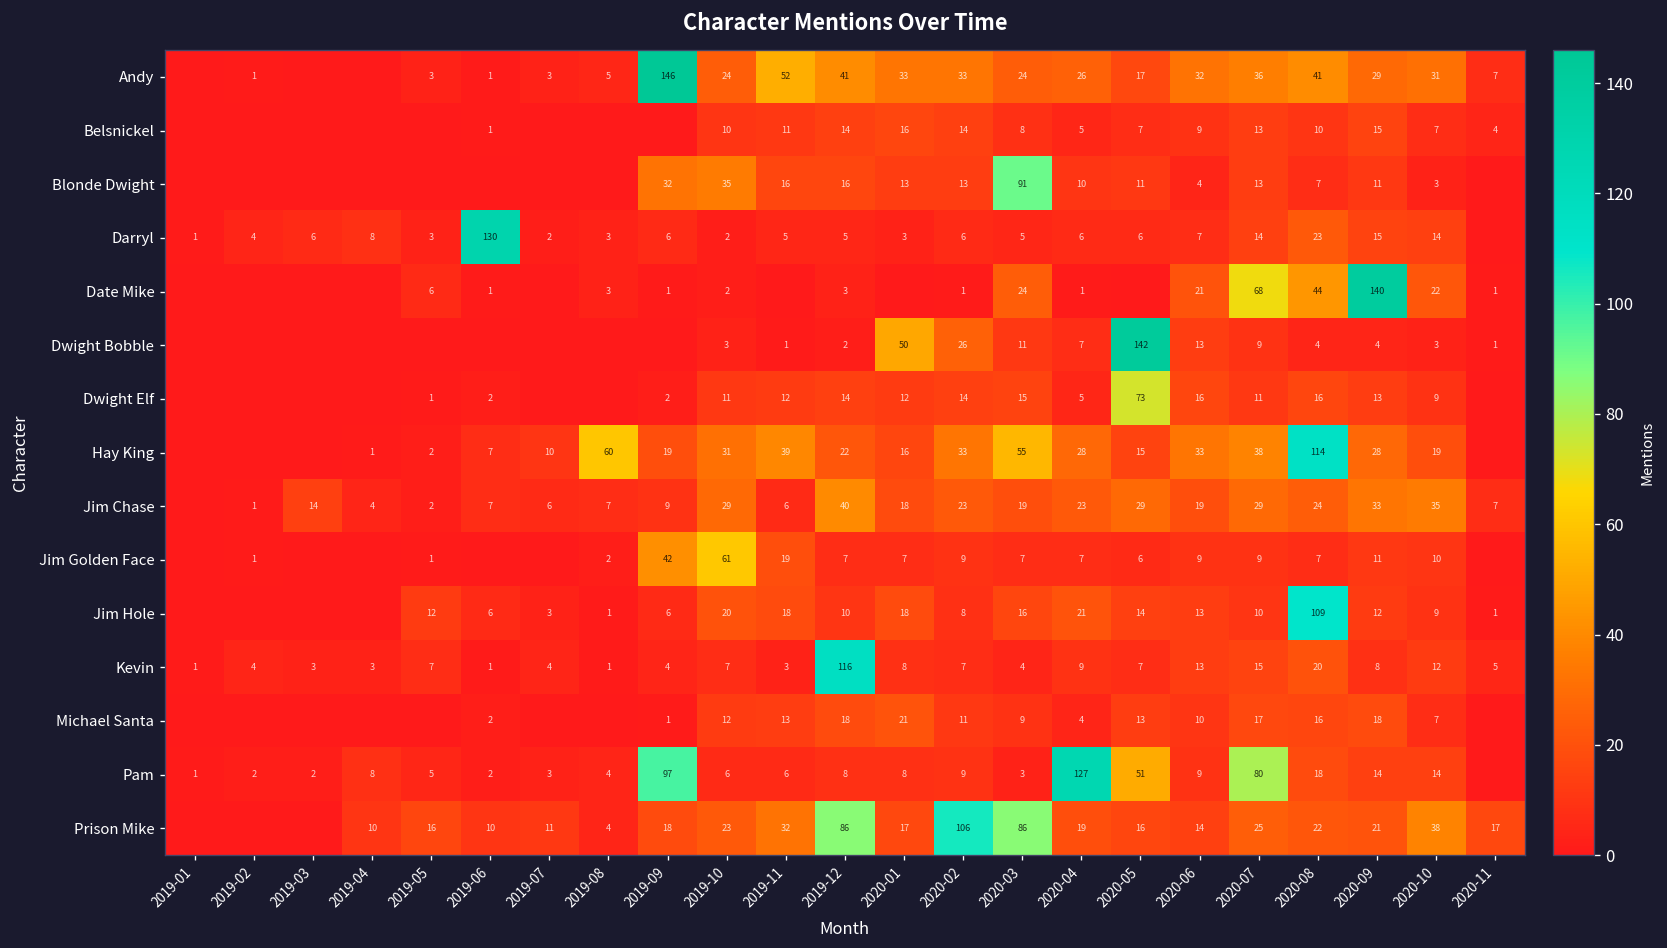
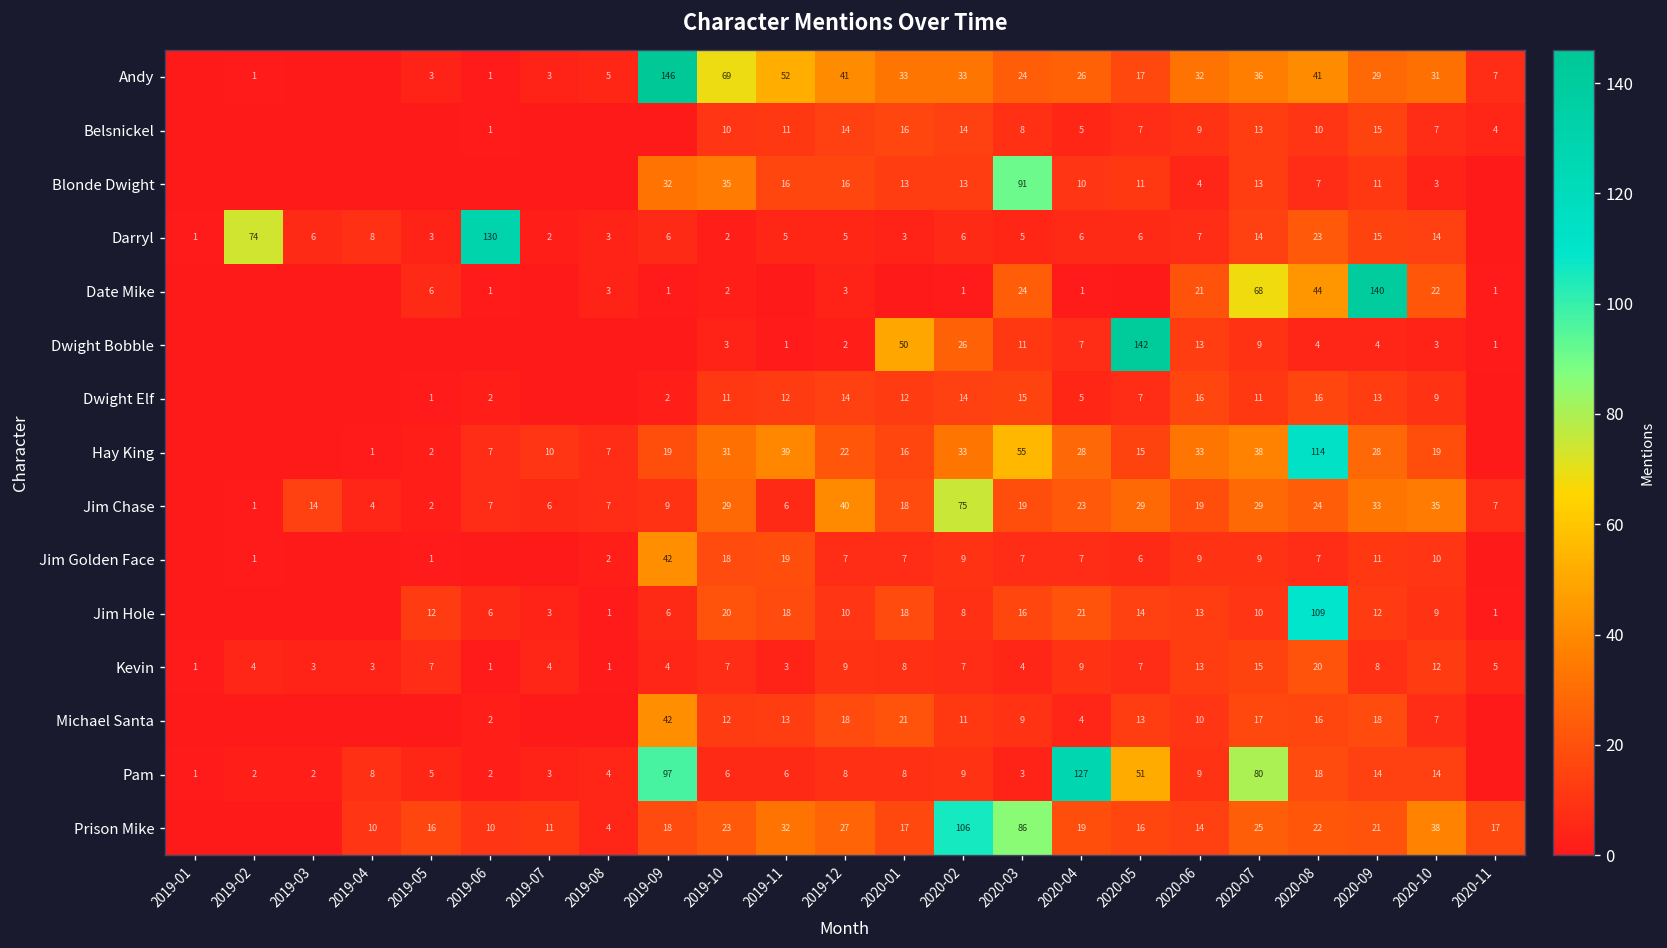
  {
    "Andy": {
      "2019-02": 1,
      "2019-05": 3,
      "2019-06": 1,
      "2019-07": 3,
      "2019-08": 5,
      "2019-09": 146,
-     "2019-10": 24,
+     "2019-10": 69,
      "2019-11": 52,
      "2019-12": 41,
      "2020-01": 33,
      "2020-02": 33,
      "2020-03": 24,
      "2020-04": 26,
      "2020-05": 17,
      "2020-06": 32,
      "2020-07": 36,
      "2020-08": 41,
      "2020-09": 29,
      "2020-10": 31,
      "2020-11": 7
    },
    "Darryl": {
      "2019-01": 1,
-     "2019-02": 4,
+     "2019-02": 74,
      "2019-03": 6,
      "2019-04": 8,
      "2019-05": 3,
      "2019-06": 130,
      "2019-07": 2,
      "2019-08": 3,
      "2019-09": 6,
      "2019-10": 2,
      "2019-11": 5,
      "2019-12": 5,
      "2020-01": 3,
      "2020-02": 6,
      "2020-03": 5,
      "2020-04": 6,
      "2020-05": 6,
      "2020-06": 7,
      "2020-07": 14,
      "2020-08": 23,
      "2020-09": 15,
      "2020-10": 14
    },
    "Dwight Elf": {
      "2019-05": 1,
      "2019-06": 2,
      "2019-09": 2,
      "2019-10": 11,
      "2019-11": 12,
      "2019-12": 14,
      "2020-01": 12,
      "2020-02": 14,
      "2020-03": 15,
      "2020-04": 5,
-     "2020-05": 73,
+     "2020-05": 7,
      "2020-06": 16,
      "2020-07": 11,
      "2020-08": 16,
      "2020-09": 13,
      "2020-10": 9
    },
    "Hay King": {
      "2019-04": 1,
      "2019-05": 2,
      "2019-06": 7,
      "2019-07": 10,
-     "2019-08": 60,
+     "2019-08": 7,
      "2019-09": 19,
      "2019-10": 31,
      "2019-11": 39,
      "2019-12": 22,
      "2020-01": 16,
      "2020-02": 33,
      "2020-03": 55,
      "2020-04": 28,
      "2020-05": 15,
      "2020-06": 33,
      "2020-07": 38,
      "2020-08": 114,
      "2020-09": 28,
      "2020-10": 19
    },
    "Jim Chase": {
      "2019-02": 1,
      "2019-03": 14,
      "2019-04": 4,
      "2019-05": 2,
      "2019-06": 7,
      "2019-07": 6,
      "2019-08": 7,
      "2019-09": 9,
      "2019-10": 29,
      "2019-11": 6,
      "2019-12": 40,
      "2020-01": 18,
-     "2020-02": 23,
+     "2020-02": 75,
      "2020-03": 19,
      "2020-04": 23,
      "2020-05": 29,
      "2020-06": 19,
      "2020-07": 29,
      "2020-08": 24,
      "2020-09": 33,
      "2020-10": 35,
      "2020-11": 7
    },
    "Jim Golden Face": {
      "2019-02": 1,
      "2019-05": 1,
      "2019-08": 2,
      "2019-09": 42,
-     "2019-10": 61,
+     "2019-10": 18,
      "2019-11": 19,
      "2019-12": 7,
      "2020-01": 7,
      "2020-02": 9,
      "2020-03": 7,
      "2020-04": 7,
      "2020-05": 6,
      "2020-06": 9,
      "2020-07": 9,
      "2020-08": 7,
      "2020-09": 11,
      "2020-10": 10
    },
    "Kevin": {
      "2019-01": 1,
      "2019-02": 4,
      "2019-03": 3,
      "2019-04": 3,
      "2019-05": 7,
      "2019-06": 1,
      "2019-07": 4,
      "2019-08": 1,
      "2019-09": 4,
      "2019-10": 7,
      "2019-11": 3,
-     "2019-12": 116,
+     "2019-12": 9,
      "2020-01": 8,
      "2020-02": 7,
      "2020-03": 4,
      "2020-04": 9,
      "2020-05": 7,
      "2020-06": 13,
      "2020-07": 15,
      "2020-08": 20,
      "2020-09": 8,
      "2020-10": 12,
      "2020-11": 5
    },
    "Michael Santa": {
      "2019-06": 2,
-     "2019-09": 1,
+     "2019-09": 42,
      "2019-10": 12,
      "2019-11": 13,
      "2019-12": 18,
      "2020-01": 21,
      "2020-02": 11,
      "2020-03": 9,
      "2020-04": 4,
      "2020-05": 13,
      "2020-06": 10,
      "2020-07": 17,
      "2020-08": 16,
      "2020-09": 18,
      "2020-10": 7
    },
    "Prison Mike": {
      "2019-04": 10,
      "2019-05": 16,
      "2019-06": 10,
      "2019-07": 11,
      "2019-08": 4,
      "2019-09": 18,
      "2019-10": 23,
      "2019-11": 32,
-     "2019-12": 86,
+     "2019-12": 27,
      "2020-01": 17,
      "2020-02": 106,
      "2020-03": 86,
      "2020-04": 19,
      "2020-05": 16,
      "2020-06": 14,
      "2020-07": 25,
      "2020-08": 22,
      "2020-09": 21,
      "2020-10": 38,
      "2020-11": 17
    }
  }
